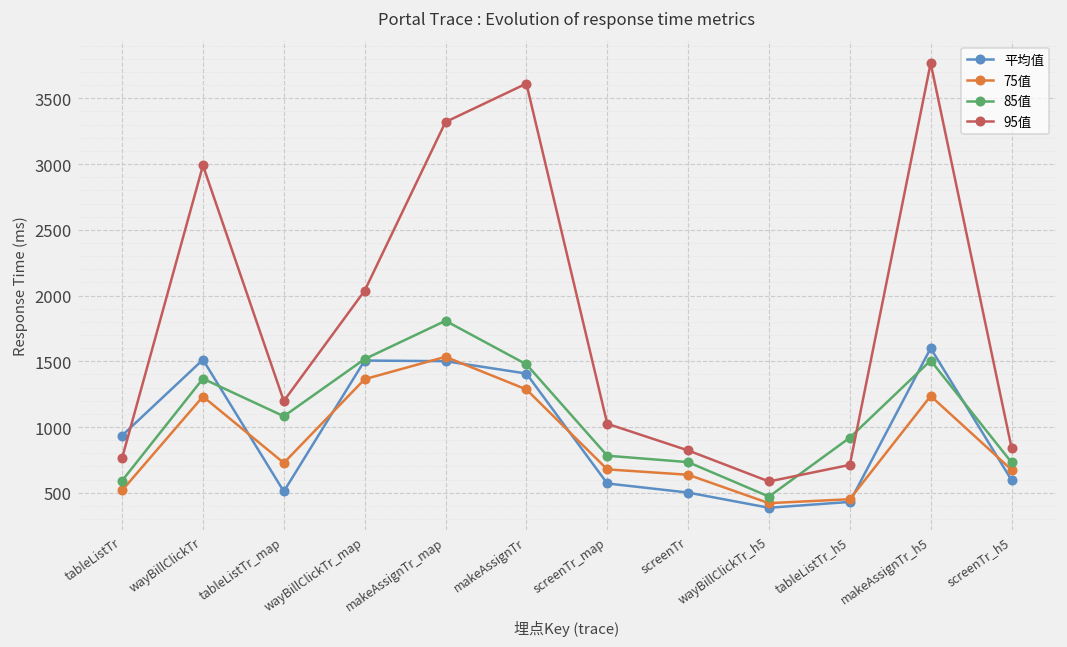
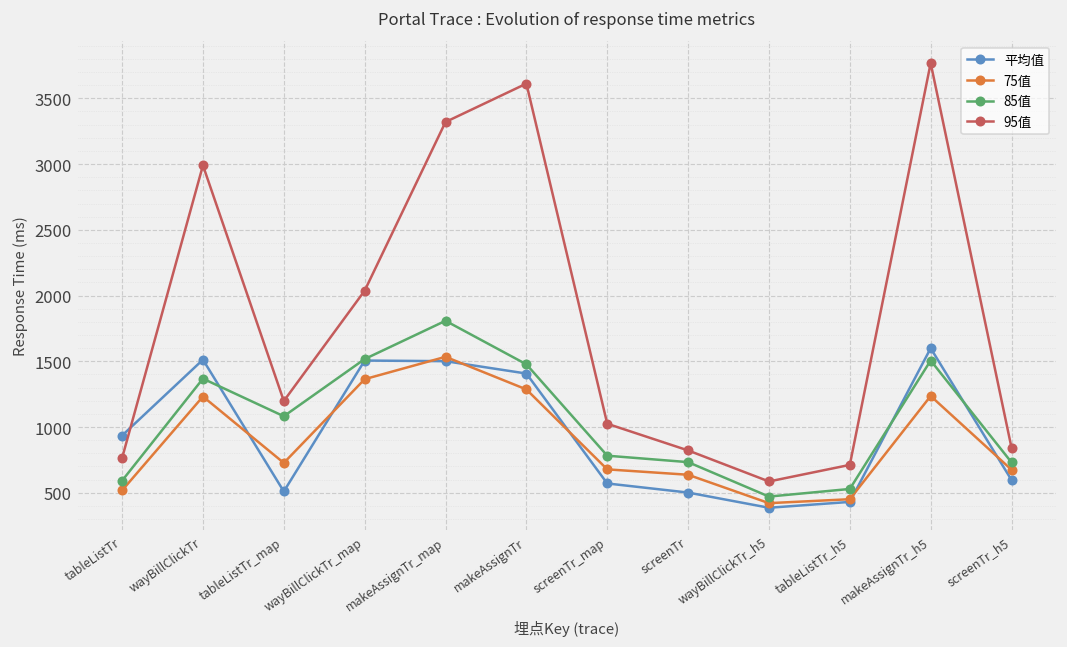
  {
    "平均值": {
      "tableListTr": 940,
      "wayBillClickTr": 1510,
      "tableListTr_map": 510,
      "makeAssignTr_map": 1500,
      "makeAssignTr": 1410,
      "screenTr_map": 570,
      "screenTr": 500,
      "wayBillClickTr_h5": 390,
      "makeAssignTr_h5": 1600,
      "screenTr_h5": 600
    },
    "85值": {
      "tableListTr": 590,
      "wayBillClickTr": 1370,
      "tableListTr_map": 1080,
      "makeAssignTr_map": 1810,
      "makeAssignTr": 1480,
      "screenTr_map": 780,
      "screenTr": 730,
      "wayBillClickTr_h5": 470,
-     "tableListTr_h5": 920,
+     "tableListTr_h5": 530,
      "makeAssignTr_h5": 1510,
      "screenTr_h5": 730
    }
  }
